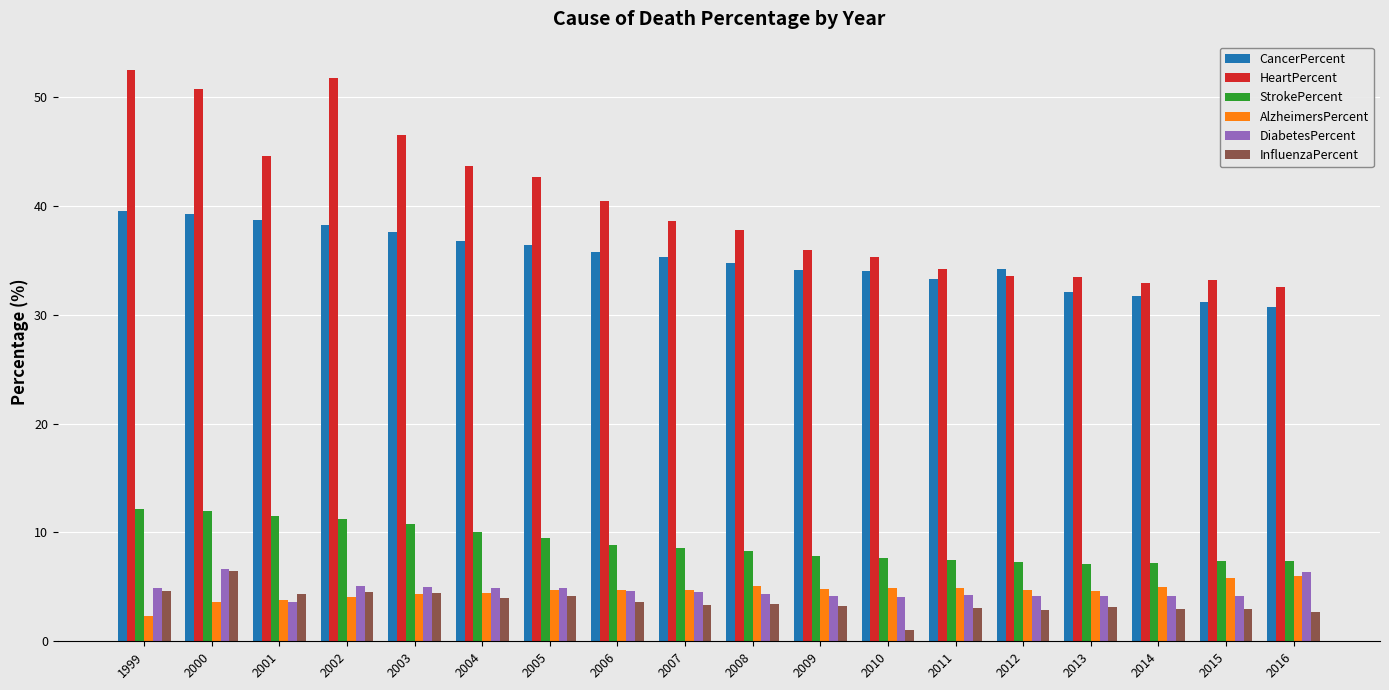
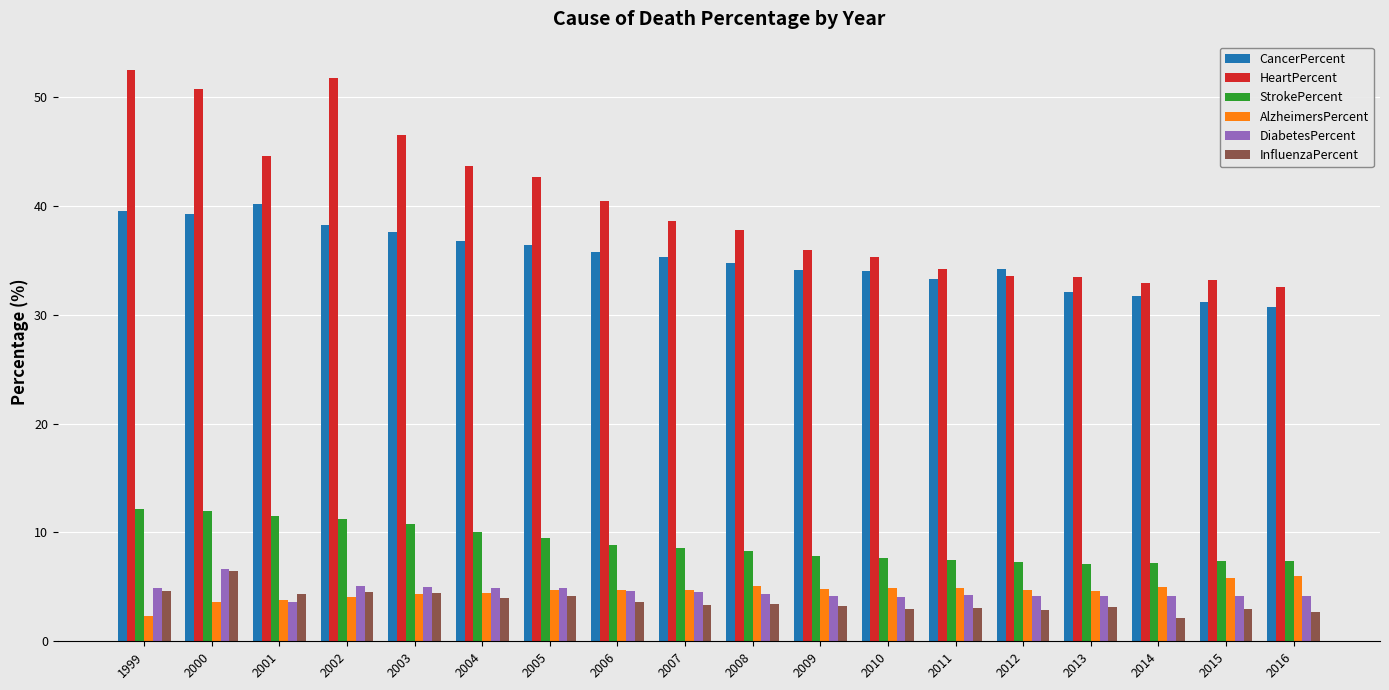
  {
    "CancerPercent": {
      "1999": 39.6,
      "2000": 39.3,
-     "2001": 38.7,
+     "2001": 40.2,
      "2002": 38.3,
      "2003": 37.6,
      "2004": 36.8,
      "2005": 36.5,
      "2006": 35.8,
      "2007": 35.3,
      "2008": 34.7,
      "2009": 34.2,
      "2010": 34.0,
      "2011": 33.3,
      "2012": 34.2,
      "2013": 32.1,
      "2014": 31.8,
      "2015": 31.2,
      "2016": 30.7
    },
    "HeartPercent": {
      "1999": 52.5,
      "2000": 50.7,
      "2001": 44.6,
      "2002": 51.8,
      "2003": 46.5,
      "2004": 43.7,
      "2005": 42.7,
      "2006": 40.5,
      "2007": 38.6,
      "2008": 37.8,
      "2009": 36.0,
      "2010": 35.3,
      "2011": 34.2,
      "2012": 33.6,
      "2013": 33.4,
      "2014": 32.9,
      "2015": 33.2,
      "2016": 32.6
    },
    "StrokePercent": {
      "1999": 12.1,
      "2000": 12.0,
      "2001": 11.5,
      "2002": 11.3,
      "2003": 10.8,
      "2004": 10.1,
      "2005": 9.5,
      "2006": 8.8,
      "2007": 8.6,
      "2008": 8.3,
      "2009": 7.8,
      "2010": 7.7,
      "2011": 7.5,
      "2012": 7.3,
      "2013": 7.1,
      "2014": 7.2,
      "2015": 7.4,
      "2016": 7.4
    },
    "AlzheimersPercent": {
      "1999": 2.4,
      "2000": 3.6,
      "2001": 3.8,
      "2002": 4.1,
      "2003": 4.4,
      "2004": 4.5,
      "2005": 4.7,
      "2006": 4.7,
      "2007": 4.7,
      "2008": 5.1,
      "2009": 4.8,
      "2010": 4.9,
      "2011": 4.9,
      "2012": 4.7,
      "2013": 4.6,
      "2014": 5.0,
      "2015": 5.8,
      "2016": 6.0
    },
    "DiabetesPercent": {
      "1999": 4.9,
      "2000": 6.7,
      "2001": 3.6,
      "2002": 5.0,
      "2003": 5.0,
      "2004": 4.9,
      "2005": 4.9,
      "2006": 4.7,
      "2007": 4.5,
      "2008": 4.3,
      "2009": 4.2,
      "2010": 4.1,
      "2011": 4.3,
      "2012": 4.2,
      "2013": 4.2,
      "2014": 4.1,
      "2015": 4.2,
-     "2016": 6.4
+     "2016": 4.1
    },
    "InfluenzaPercent": {
      "1999": 4.6,
      "2000": 6.5,
      "2001": 4.4,
      "2002": 4.6,
      "2003": 4.5,
      "2004": 4.0,
      "2005": 4.1,
      "2006": 3.6,
      "2007": 3.3,
      "2008": 3.5,
      "2009": 3.3,
-     "2010": 1.0,
+     "2010": 3.0,
      "2011": 3.1,
      "2012": 2.9,
      "2013": 3.1,
-     "2014": 3.0,
+     "2014": 2.2,
      "2015": 3.0,
      "2016": 2.7
    }
  }
